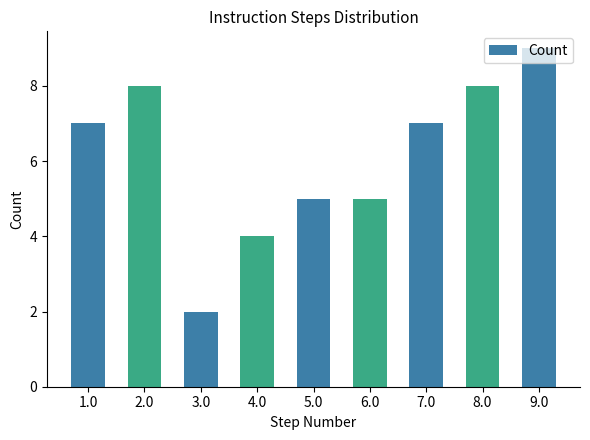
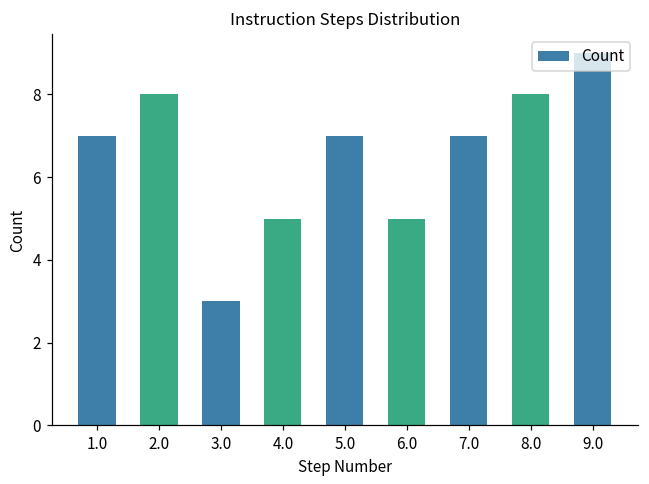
  {
    "1.0": 7,
    "2.0": 8,
-   "3.0": 2,
-   "4.0": 4,
-   "5.0": 5,
+   "3.0": 3,
+   "4.0": 5,
+   "5.0": 7,
    "6.0": 5,
    "7.0": 7,
    "8.0": 8
  }
